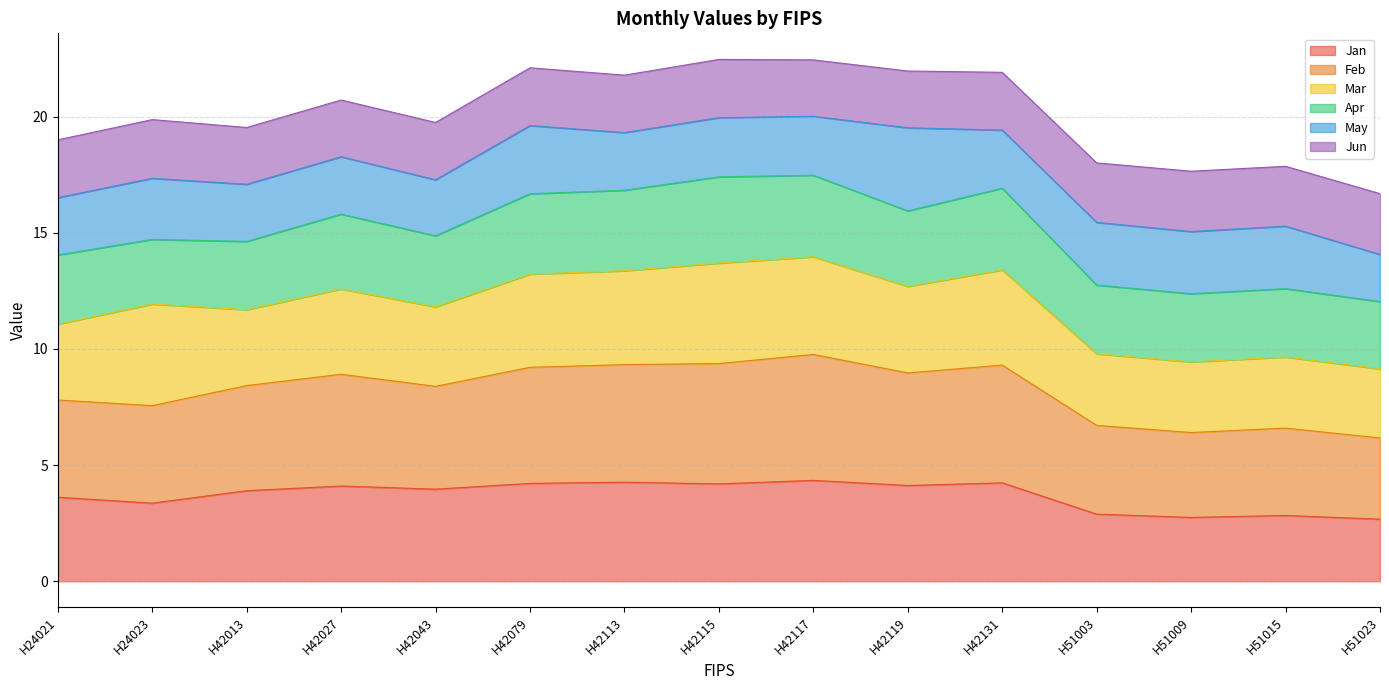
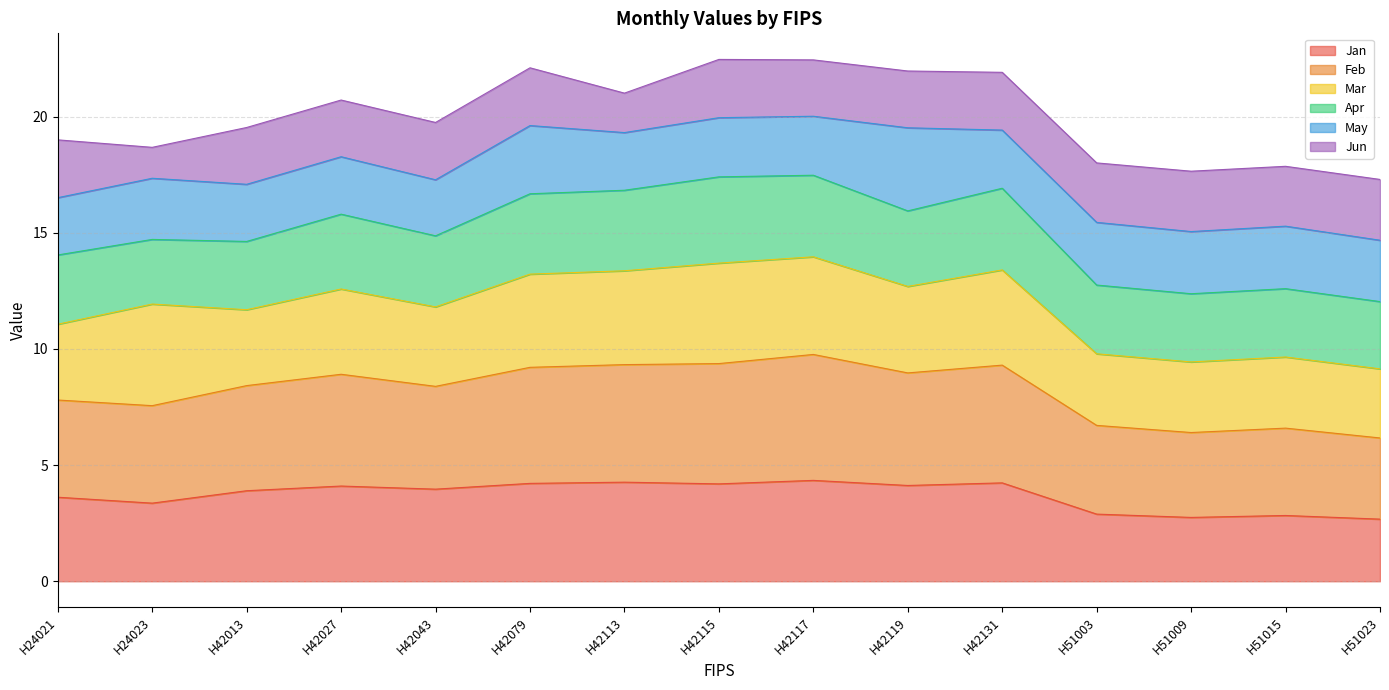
  {
    "Mar": {
      "H24021": 3.3,
      "H24023": 4.4,
      "H42013": 3.3,
      "H42027": 3.7,
      "H42043": 3.4,
      "H42079": 4.0,
      "H42113": 4.0,
      "H42115": 4.3,
      "H42117": 4.2,
      "H42119": 3.7,
      "H42131": 4.1,
      "H51003": 3.1,
      "H51009": 3.0,
      "H51015": 3.1,
      "H51023": 3.0
    },
    "Apr": {
      "H24021": 3.0,
      "H24023": 2.8,
      "H42013": 2.9,
      "H42027": 3.2,
      "H42043": 3.1,
      "H42079": 3.5,
      "H42113": 3.5,
      "H42115": 3.7,
      "H42117": 3.5,
      "H42119": 3.3,
      "H42131": 3.5,
      "H51003": 3.0,
      "H51009": 2.9,
      "H51015": 2.9,
      "H51023": 2.9
    },
    "May": {
      "H24021": 2.5,
      "H24023": 2.6,
      "H42013": 2.5,
      "H42027": 2.5,
      "H42043": 2.4,
      "H42079": 2.9,
      "H42113": 2.5,
      "H42115": 2.5,
      "H42117": 2.5,
      "H42119": 3.6,
      "H42131": 2.5,
      "H51003": 2.7,
      "H51009": 2.7,
      "H51015": 2.7,
-     "H51023": 2.0
+     "H51023": 2.6
    },
    "Jun": {
      "H24021": 2.5,
-     "H24023": 2.5,
+     "H24023": 1.3,
      "H42013": 2.4,
      "H42027": 2.4,
      "H42043": 2.5,
      "H42079": 2.5,
-     "H42113": 2.5,
+     "H42113": 1.7,
      "H42115": 2.5,
      "H42117": 2.4,
      "H42119": 2.4,
      "H42131": 2.5,
      "H51003": 2.6,
      "H51009": 2.6,
      "H51015": 2.6,
      "H51023": 2.6
    }
  }
